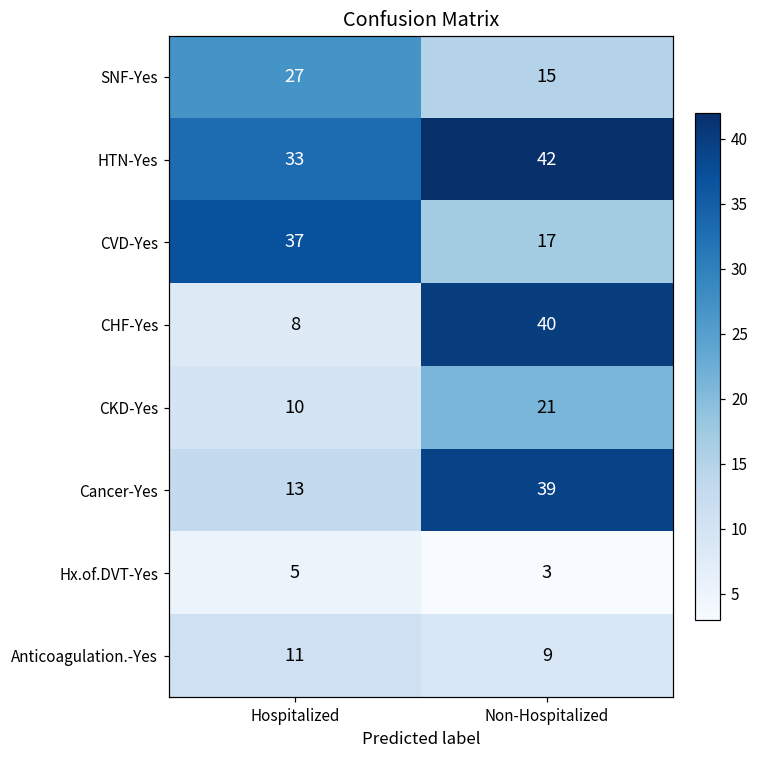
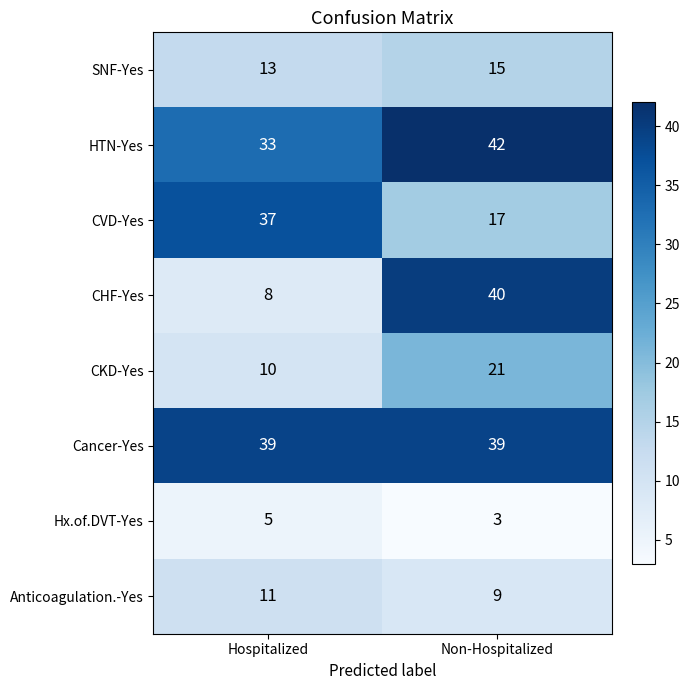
  {
    "SNF-Yes": {
-     "Hospitalized": 27,
+     "Hospitalized": 13,
      "Non-Hospitalized": 15
    },
    "HTN-Yes": {
      "Hospitalized": 33,
      "Non-Hospitalized": 42
    },
    "CVD-Yes": {
      "Hospitalized": 37,
      "Non-Hospitalized": 17
    },
    "CHF-Yes": {
      "Hospitalized": 8,
      "Non-Hospitalized": 40
    },
    "CKD-Yes": {
      "Hospitalized": 10,
      "Non-Hospitalized": 21
    },
    "Cancer-Yes": {
-     "Hospitalized": 13,
+     "Hospitalized": 39,
      "Non-Hospitalized": 39
    },
    "Hx.of.DVT-Yes": {
      "Hospitalized": 5,
      "Non-Hospitalized": 3
    },
    "Anticoagulation.-Yes": {
      "Hospitalized": 11,
      "Non-Hospitalized": 9
    }
  }
